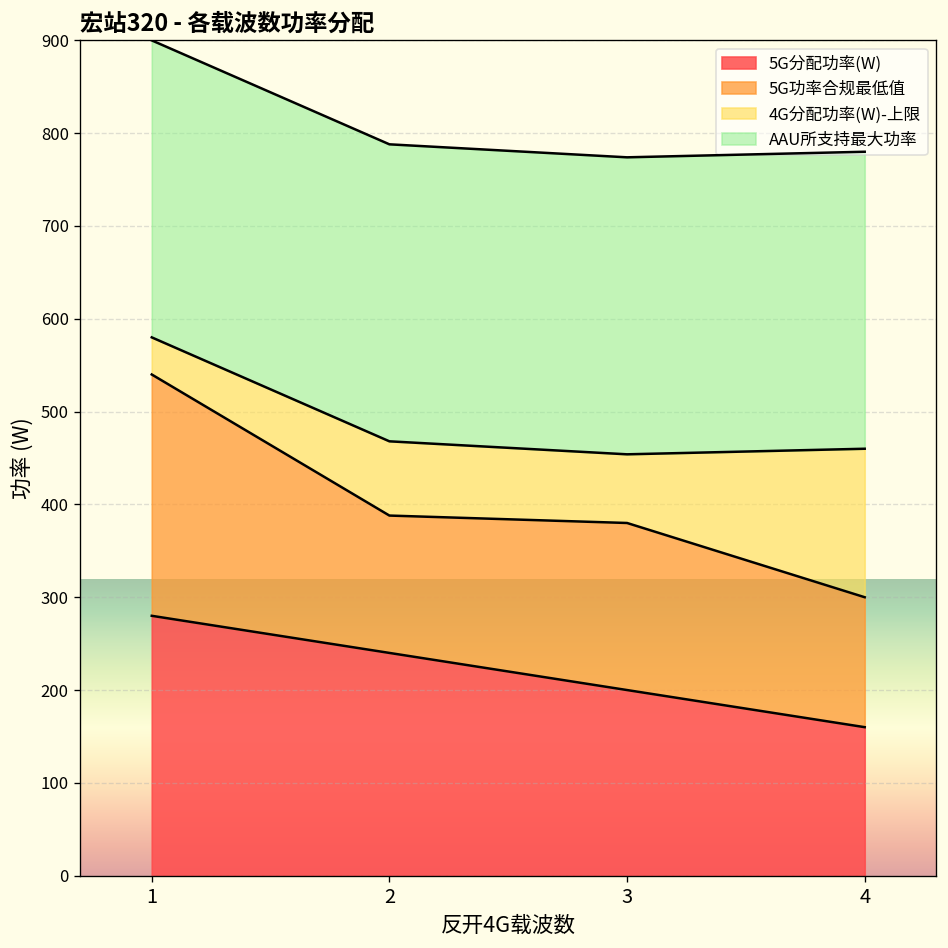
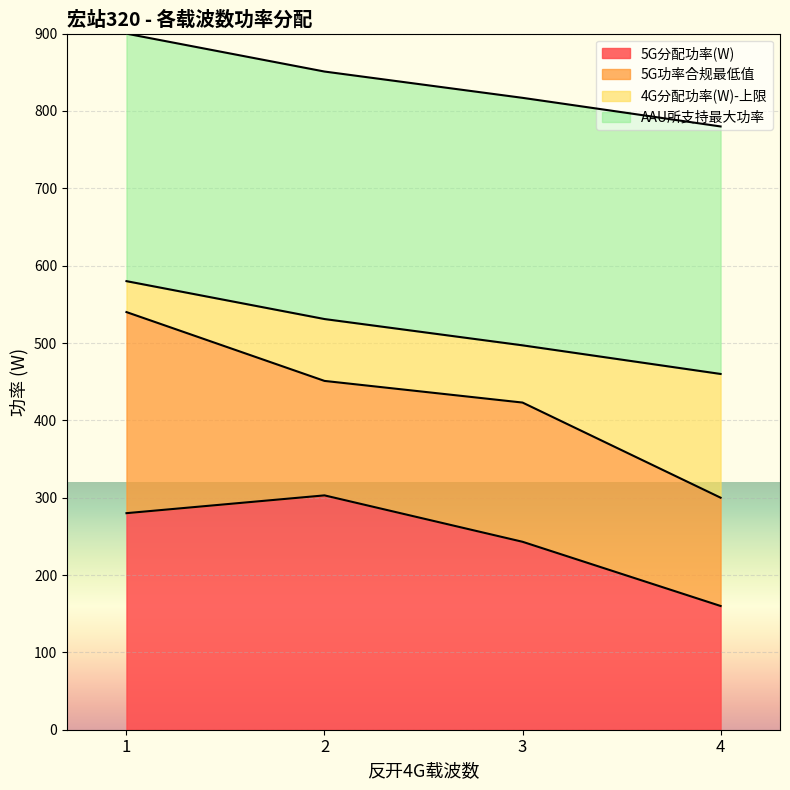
  {
    "5G分配功率(W)": {
      "1": 280,
-     "2": 240,
-     "3": 200,
+     "2": 300,
+     "3": 240,
      "4": 160
    },
    "5G功率合规最低值": {
      "1": 260,
      "2": 150,
      "3": 180,
      "4": 140
    },
    "4G分配功率(W)-上限": {
      "1": 40,
      "2": 80,
      "3": 70,
      "4": 160
    },
    "AAU所支持最大功率": {
      "1": 320,
      "2": 320,
      "3": 320
    }
  }
